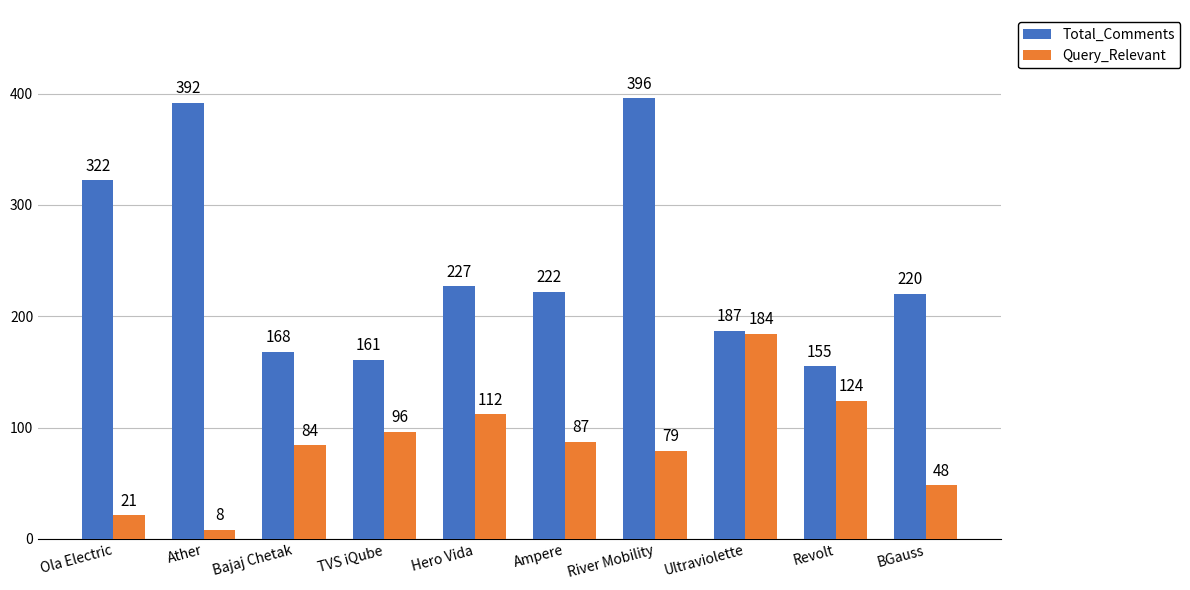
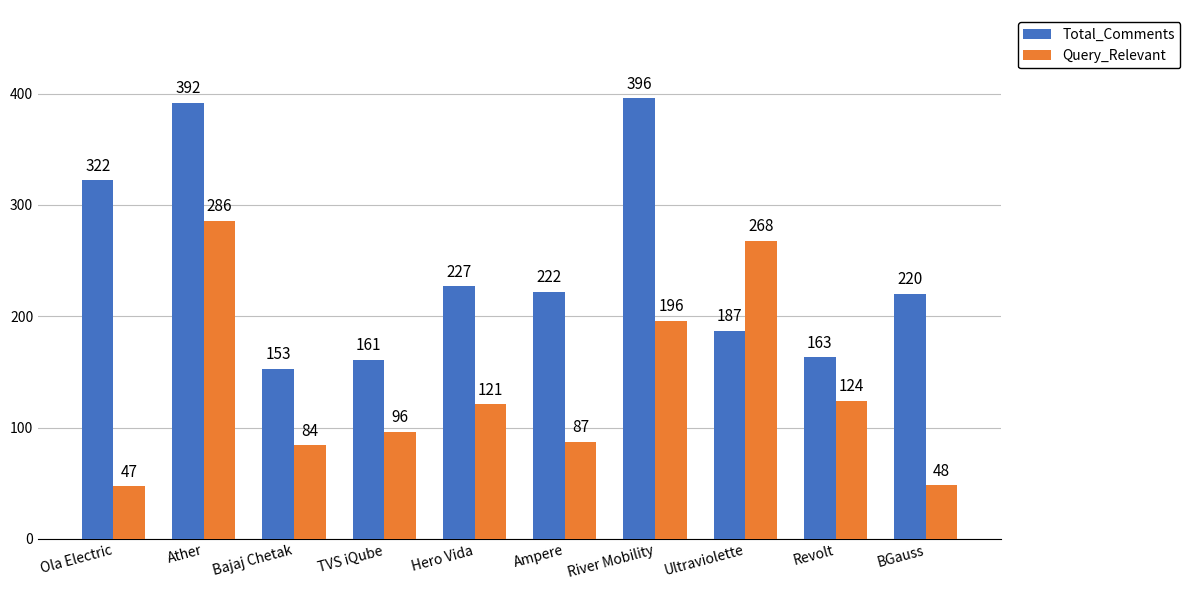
  {
    "Total_Comments": {
      "Ola Electric": 322,
      "Ather": 392,
-     "Bajaj Chetak": 168,
+     "Bajaj Chetak": 153,
      "TVS iQube": 161,
      "Hero Vida": 227,
      "Ampere": 222,
      "River Mobility": 396,
      "Ultraviolette": 187,
-     "Revolt": 155,
+     "Revolt": 163,
      "BGauss": 220
    },
    "Query_Relevant": {
-     "Ola Electric": 21,
-     "Ather": 8,
+     "Ola Electric": 47,
+     "Ather": 286,
      "Bajaj Chetak": 84,
      "TVS iQube": 96,
-     "Hero Vida": 112,
+     "Hero Vida": 121,
      "Ampere": 87,
-     "River Mobility": 79,
-     "Ultraviolette": 184,
+     "River Mobility": 196,
+     "Ultraviolette": 268,
      "Revolt": 124,
      "BGauss": 48
    }
  }
